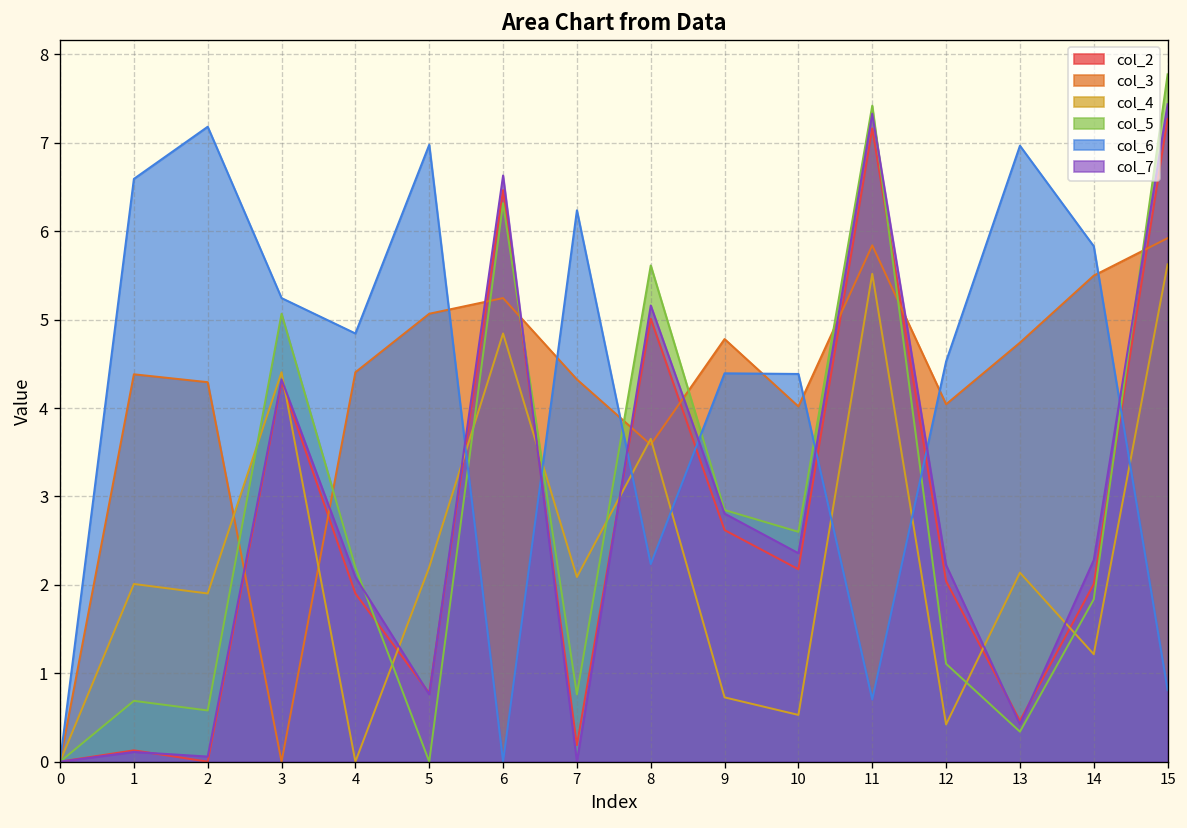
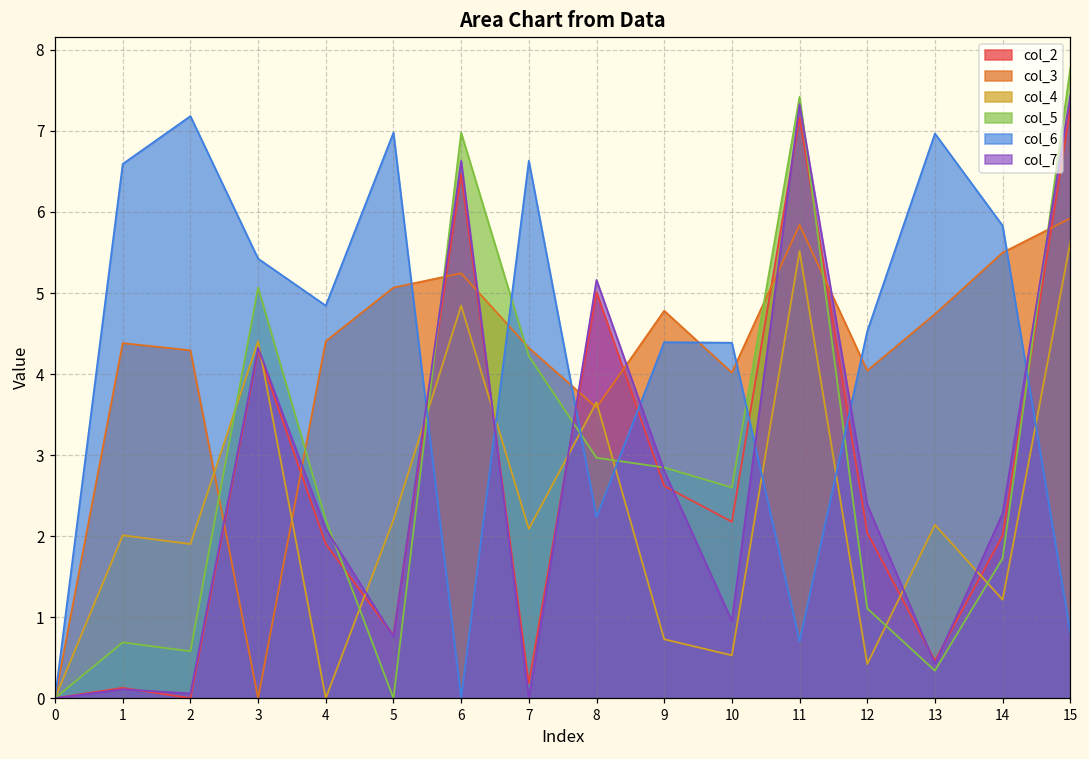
  {
    "col_5": {
      "1": 0.7,
      "2": 0.6,
      "3": 5.1,
      "4": 2.2,
      "5": 0.0,
-     "6": 6.3,
-     "7": 0.8,
-     "8": 5.6,
+     "6": 7.0,
+     "7": 4.2,
+     "8": 3.0,
      "9": 2.8,
      "10": 2.6,
      "11": 7.4,
      "12": 1.1,
      "13": 0.3,
-     "14": 1.8,
+     "14": 1.7,
      "15": 7.8
    },
    "col_6": {
      "1": 6.6,
      "2": 7.2,
-     "3": 5.2,
+     "3": 5.4,
      "4": 4.8,
      "5": 7.0,
      "6": 0.0,
-     "7": 6.2,
+     "7": 6.6,
      "8": 2.2,
      "9": 4.4,
      "10": 4.4,
      "11": 0.7,
      "12": 4.5,
      "13": 7.0,
      "14": 5.8,
      "15": 0.8
    },
    "col_7": {
      "2": 0.1,
      "4": 2.1,
      "6": 6.6,
      "7": 0.0,
      "8": 5.2,
      "9": 2.8,
-     "10": 2.4,
+     "10": 1.0,
      "11": 7.3,
-     "12": 2.2,
+     "12": 2.4,
      "13": 0.4,
      "14": 2.3,
      "15": 7.4
    }
  }
